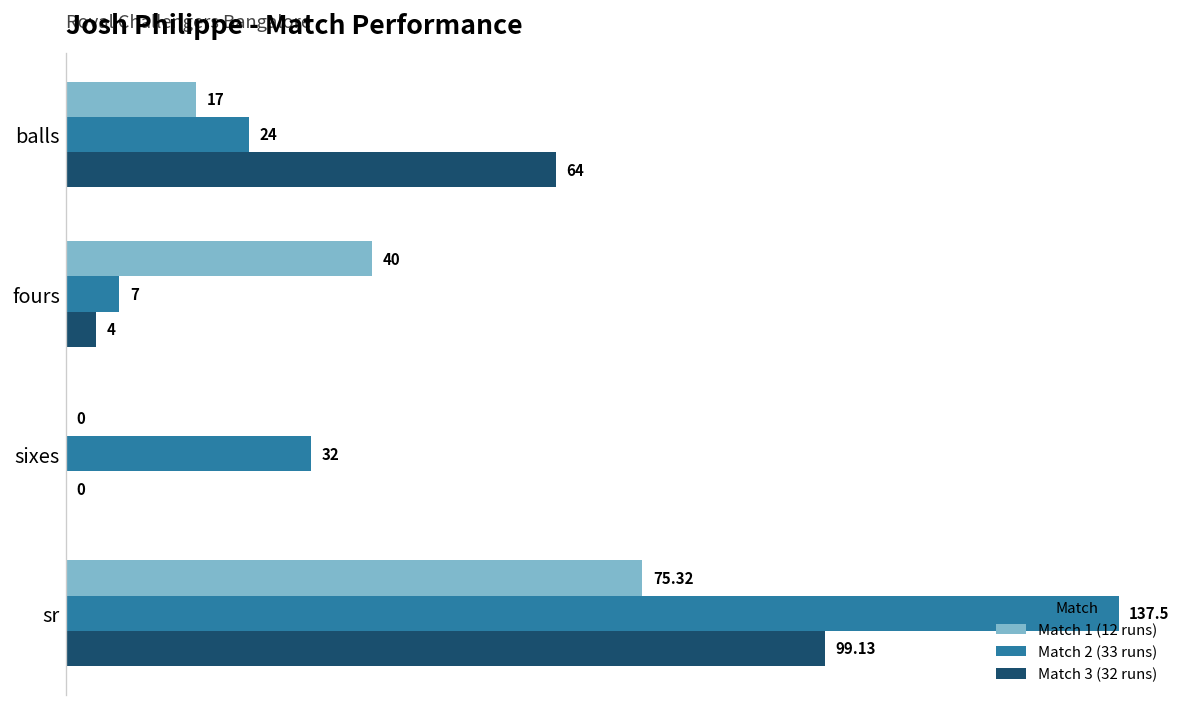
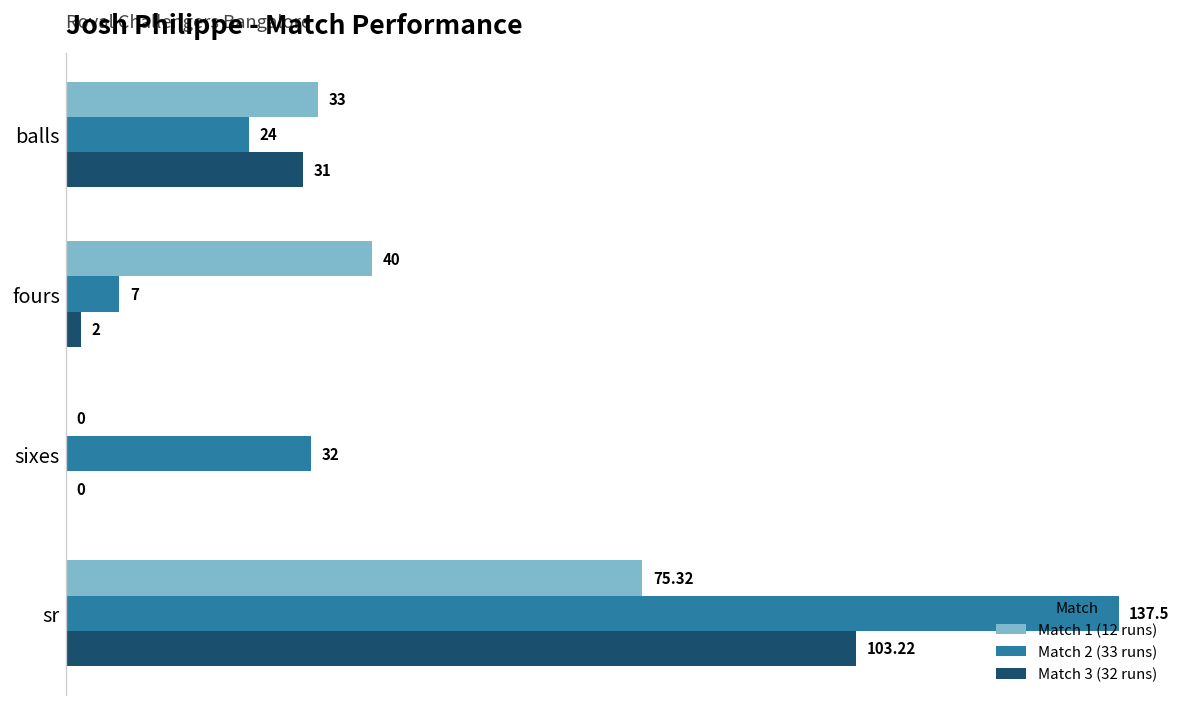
  {
    "Match 1 (12 runs)": {
-     "balls": 17,
+     "balls": 33,
      "fours": 40,
      "sixes": 0,
      "sr": 75.32
    },
    "Match 2 (33 runs)": {
      "balls": 24,
      "fours": 7,
      "sixes": 32,
      "sr": 137.5
    },
    "Match 3 (32 runs)": {
-     "balls": 64,
-     "fours": 4,
+     "balls": 31,
+     "fours": 2,
      "sixes": 0,
-     "sr": 99.13
+     "sr": 103.22
    }
  }
